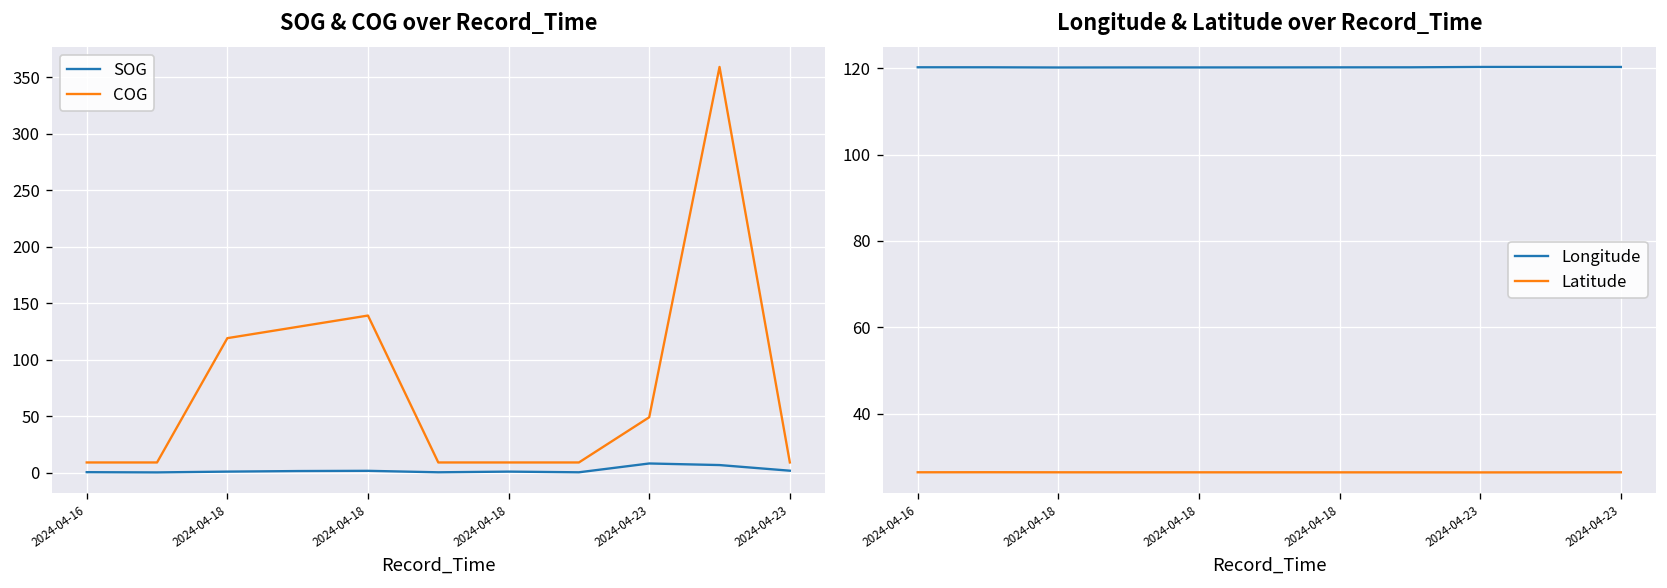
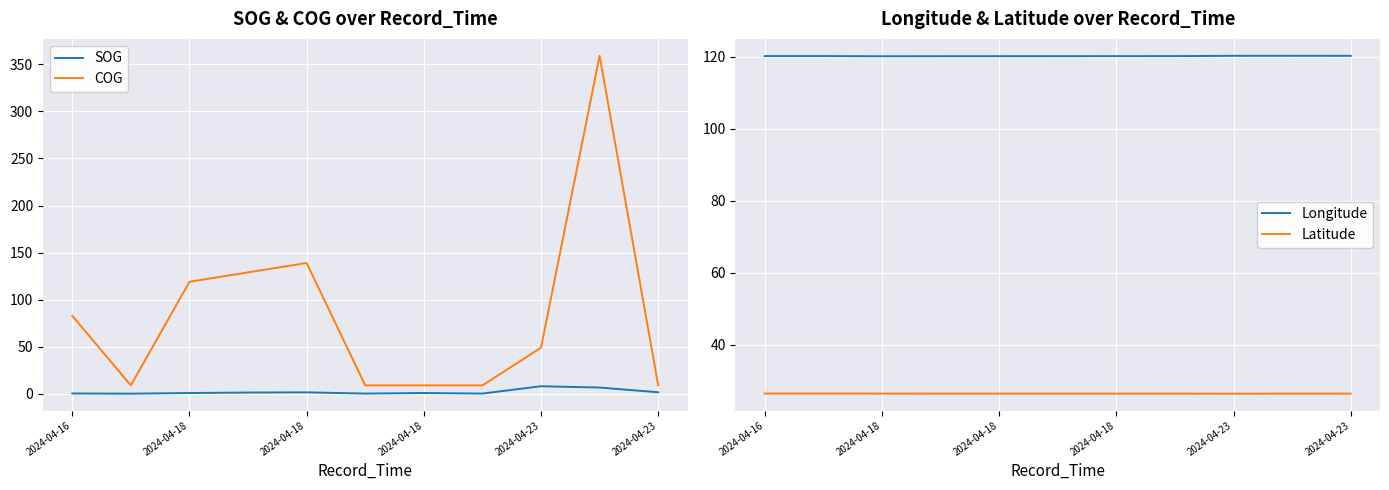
  {
    "SOG & COG over Record_Time": {
      "SOG": {
        "2024-04-16": 0
      },
      "COG": {
-       "2024-04-16": 10
+       "2024-04-16": 80
      }
    },
    "Longitude & Latitude over Record_Time": {
      "Longitude": {
        "2024-04-16": 120
      },
      "Latitude": {
        "2024-04-16": 26
      }
    }
  }
